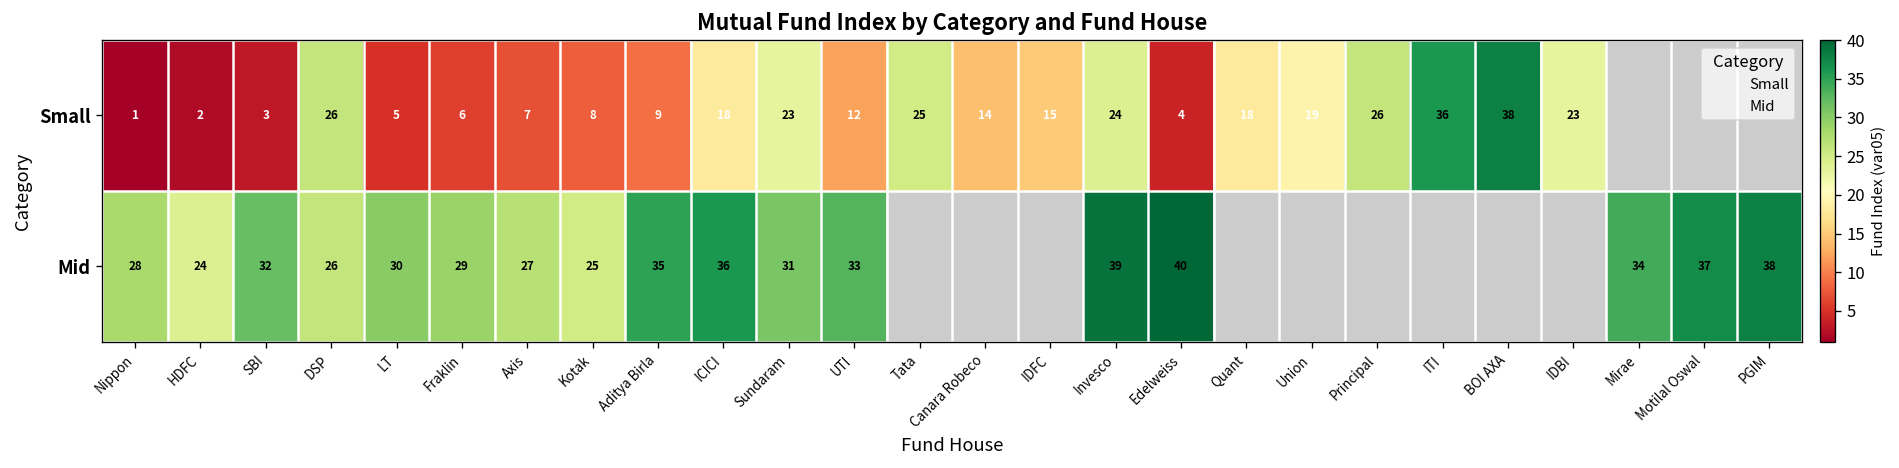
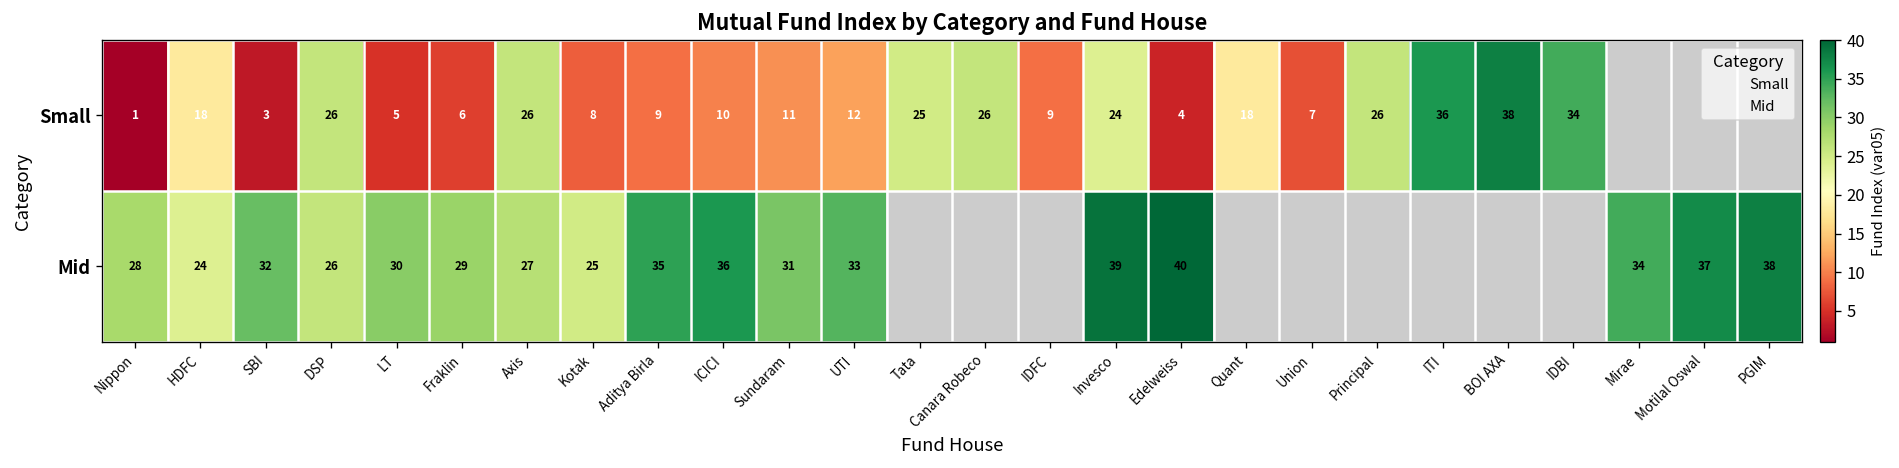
  {
    "Small": {
-     "HDFC": 2,
-     "Axis": 7,
-     "ICICI": 18,
-     "Sundaram": 23,
-     "Canara Robeco": 14,
-     "IDFC": 15,
-     "Union": 19,
-     "IDBI": 23
+     "HDFC": 18,
+     "Axis": 26,
+     "ICICI": 10,
+     "Sundaram": 11,
+     "Canara Robeco": 26,
+     "IDFC": 9,
+     "Union": 7,
+     "IDBI": 34
    }
  }
